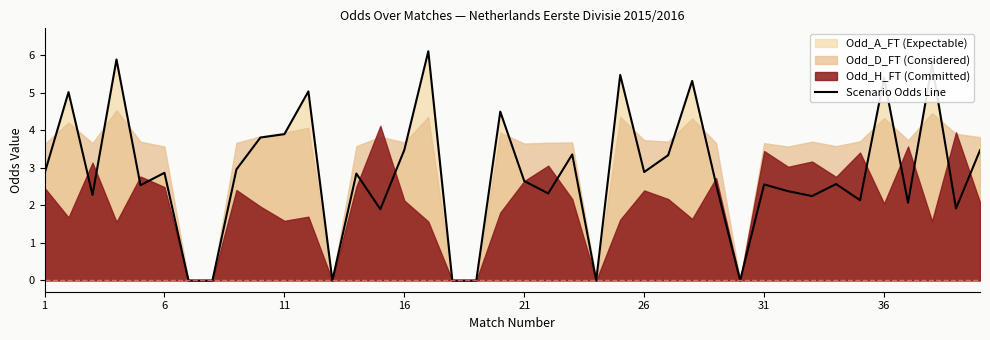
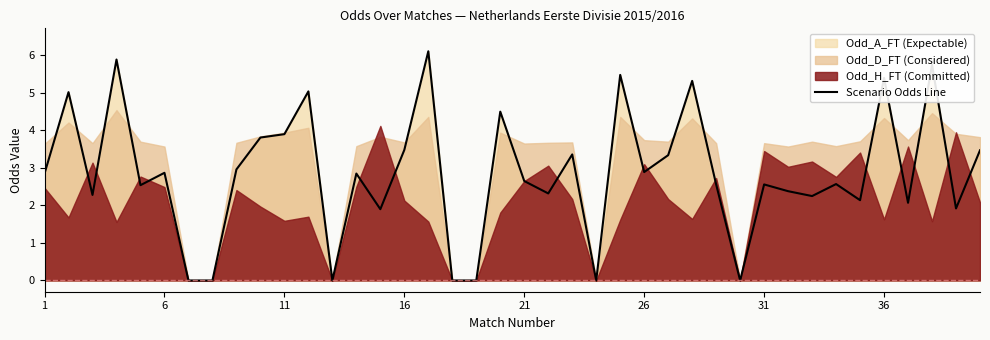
  {
    "Odd_H_FT (Committed)": {
      "1": 2.5,
      "6": 2.5,
      "11": 1.6,
      "16": 2.1,
-     "26": 2.4,
+     "26": 3.1,
      "31": 3.5,
-     "36": 2.1
+     "36": 1.6
    }
  }
